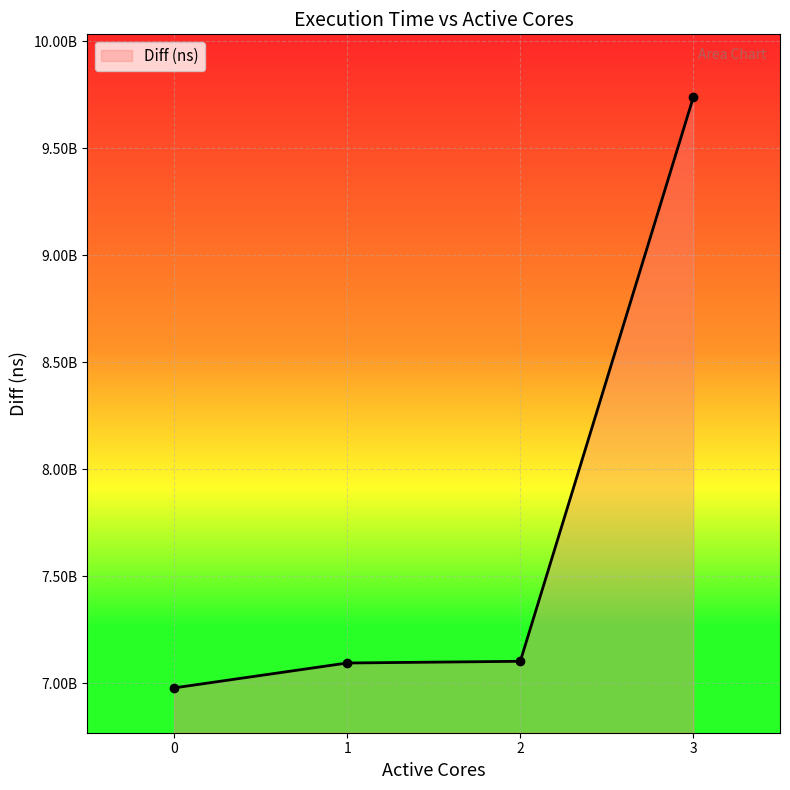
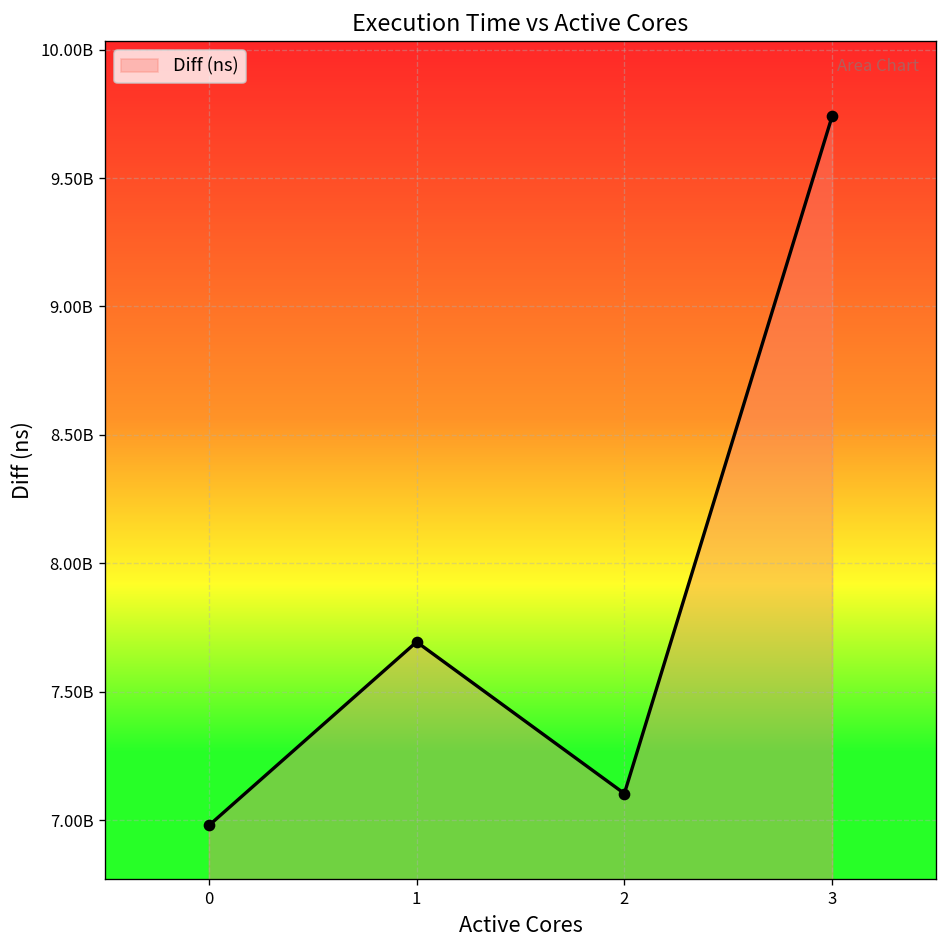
  {
    "0": 6980000000,
-   "1": 7100000000,
+   "1": 7690000000,
    "2": 7100000000,
    "3": 9740000000
  }
